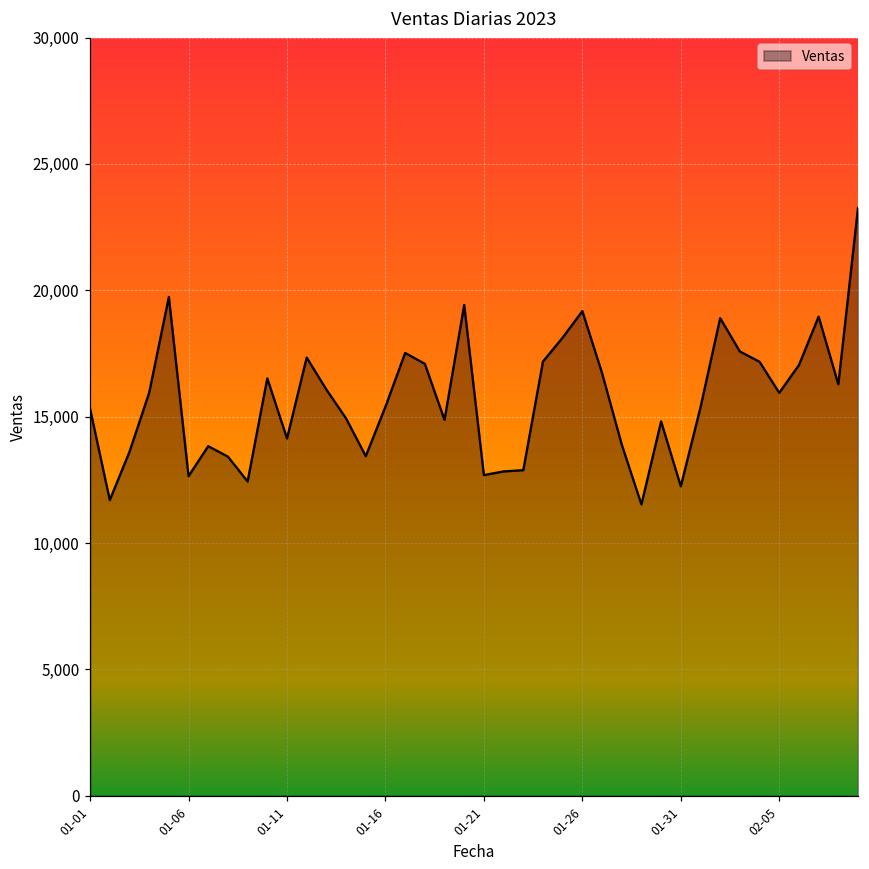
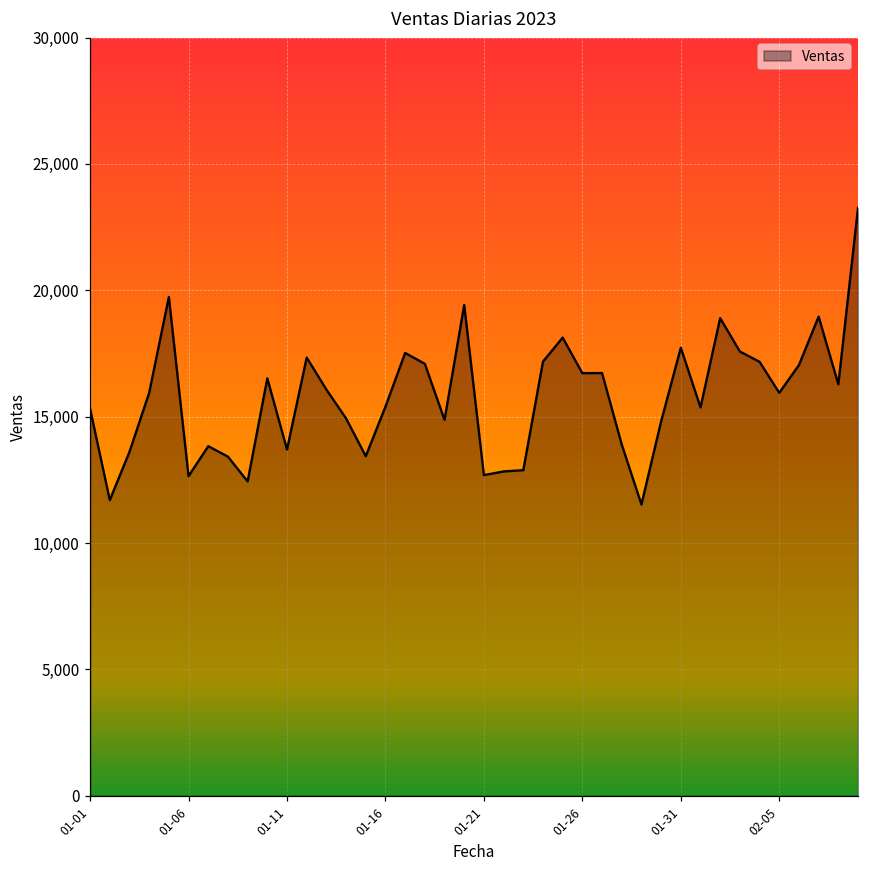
  {
    "01-01": "15,300",
    "01-06": "12,600",
-   "01-11": "14,100",
+   "01-11": "13,700",
    "01-16": "15,400",
    "01-21": "12,700",
-   "01-26": "19,200",
-   "01-31": "12,200",
+   "01-26": "16,700",
+   "01-31": "17,700",
    "02-05": "15,900"
  }
